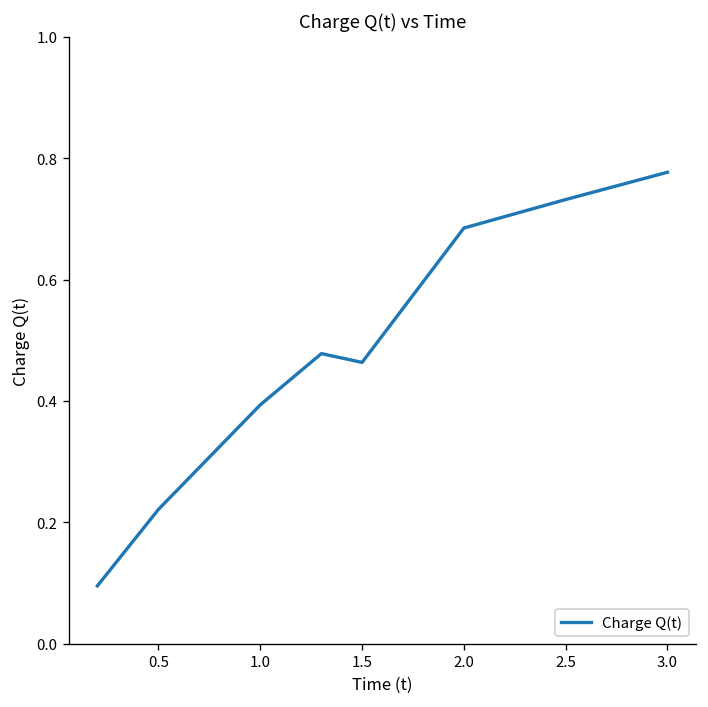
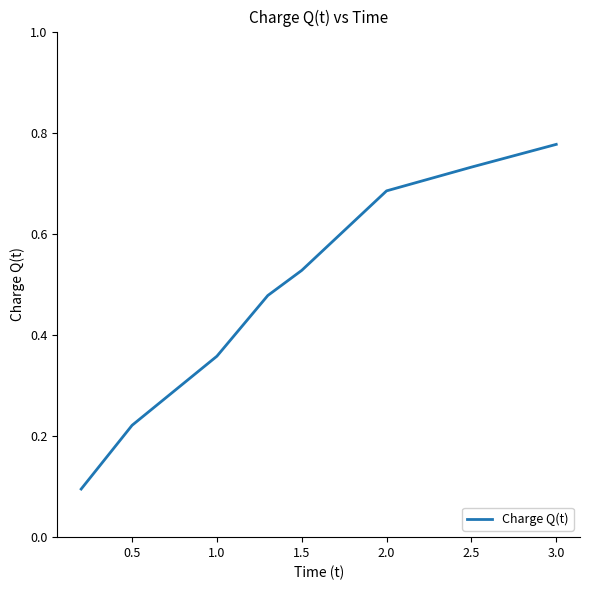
  {
    "0.5": 0.22,
-   "1.0": 0.39,
-   "1.5": 0.46,
+   "1.0": 0.36,
+   "1.5": 0.53,
    "2.0": 0.68,
    "2.5": 0.73,
    "3.0": 0.78
  }
